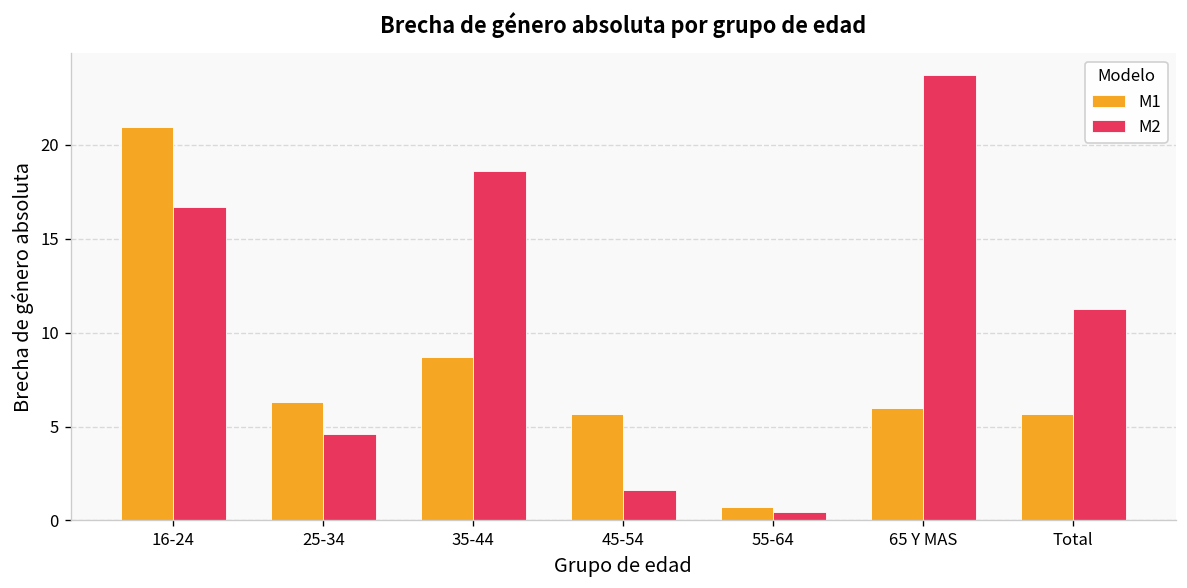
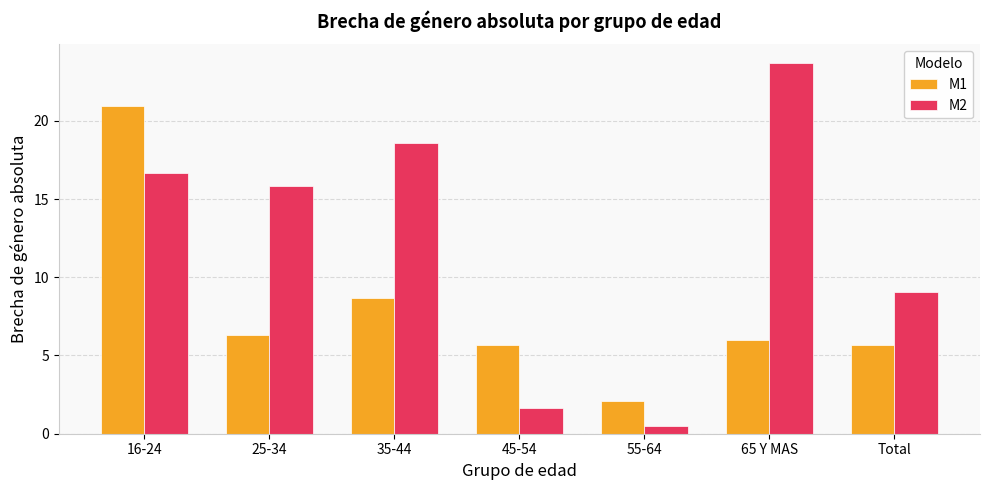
  {
    "M1": {
      "16-24": 21.0,
      "25-34": 6.3,
      "35-44": 8.7,
      "45-54": 5.6,
-     "55-64": 0.7,
+     "55-64": 2.1,
      "65 Y MAS": 6.0,
      "Total": 5.7
    },
    "M2": {
      "16-24": 16.7,
-     "25-34": 4.6,
+     "25-34": 15.9,
      "35-44": 18.6,
      "45-54": 1.6,
      "55-64": 0.5,
      "65 Y MAS": 23.7,
-     "Total": 11.3
+     "Total": 9.1
    }
  }
